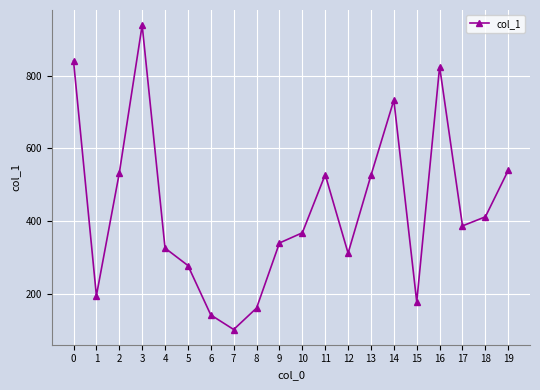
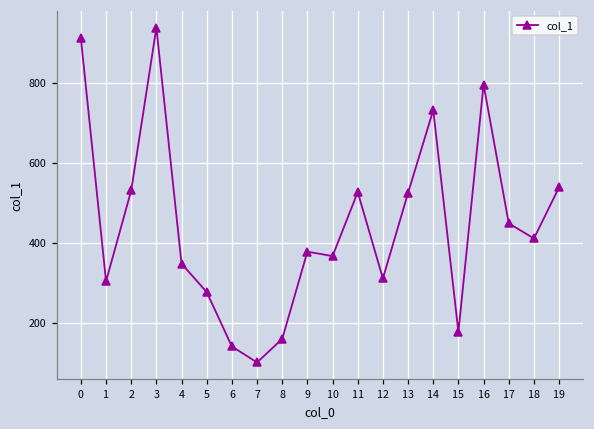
  {
-   "0": 840,
-   "1": 200,
+   "0": 910,
+   "1": 310,
    "2": 530,
    "3": 940,
-   "4": 330,
+   "4": 350,
    "5": 280,
    "6": 140,
    "7": 100,
    "8": 160,
-   "9": 340,
+   "9": 380,
    "10": 370,
    "11": 530,
    "12": 310,
    "13": 530,
    "14": 730,
    "15": 180,
-   "16": 830,
-   "17": 390,
+   "16": 800,
+   "17": 450,
    "18": 410,
    "19": 540
  }
